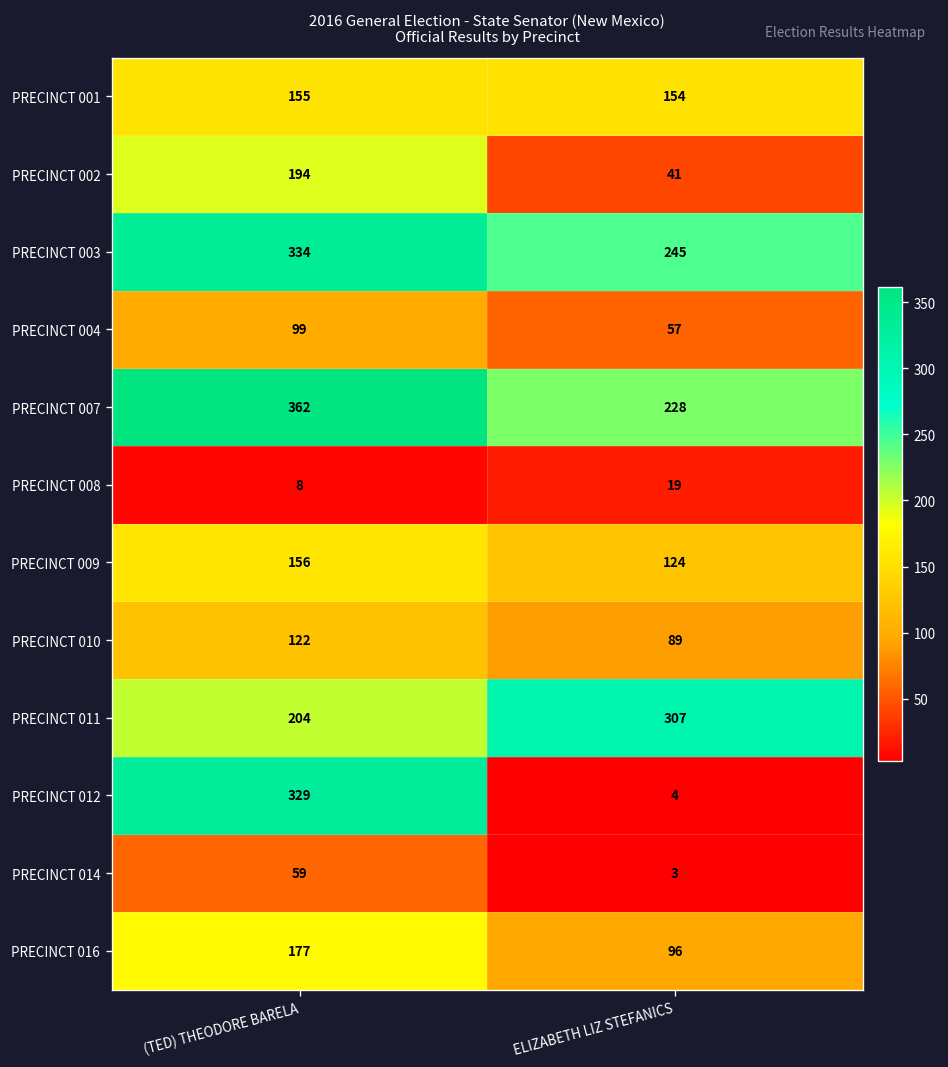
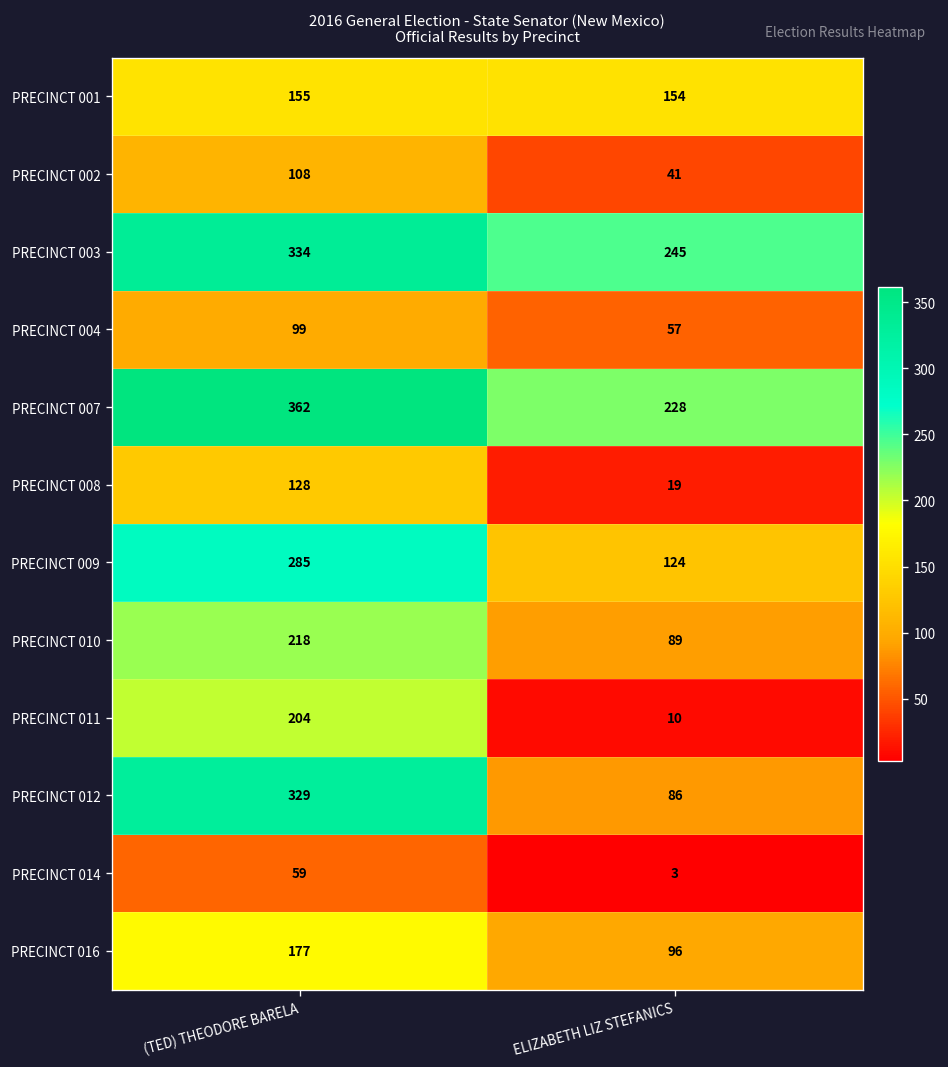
  {
    "PRECINCT 001": {
      "(TED) THEODORE BARELA": 155,
      "ELIZABETH LIZ STEFANICS": 154
    },
    "PRECINCT 002": {
-     "(TED) THEODORE BARELA": 194,
+     "(TED) THEODORE BARELA": 108,
      "ELIZABETH LIZ STEFANICS": 41
    },
    "PRECINCT 003": {
      "(TED) THEODORE BARELA": 334,
      "ELIZABETH LIZ STEFANICS": 245
    },
    "PRECINCT 004": {
      "(TED) THEODORE BARELA": 99,
      "ELIZABETH LIZ STEFANICS": 57
    },
    "PRECINCT 007": {
      "(TED) THEODORE BARELA": 362,
      "ELIZABETH LIZ STEFANICS": 228
    },
    "PRECINCT 008": {
-     "(TED) THEODORE BARELA": 8,
+     "(TED) THEODORE BARELA": 128,
      "ELIZABETH LIZ STEFANICS": 19
    },
    "PRECINCT 009": {
-     "(TED) THEODORE BARELA": 156,
+     "(TED) THEODORE BARELA": 285,
      "ELIZABETH LIZ STEFANICS": 124
    },
    "PRECINCT 010": {
-     "(TED) THEODORE BARELA": 122,
+     "(TED) THEODORE BARELA": 218,
      "ELIZABETH LIZ STEFANICS": 89
    },
    "PRECINCT 011": {
      "(TED) THEODORE BARELA": 204,
-     "ELIZABETH LIZ STEFANICS": 307
+     "ELIZABETH LIZ STEFANICS": 10
    },
    "PRECINCT 012": {
      "(TED) THEODORE BARELA": 329,
-     "ELIZABETH LIZ STEFANICS": 4
+     "ELIZABETH LIZ STEFANICS": 86
    },
    "PRECINCT 014": {
      "(TED) THEODORE BARELA": 59,
      "ELIZABETH LIZ STEFANICS": 3
    },
    "PRECINCT 016": {
      "(TED) THEODORE BARELA": 177,
      "ELIZABETH LIZ STEFANICS": 96
    }
  }
